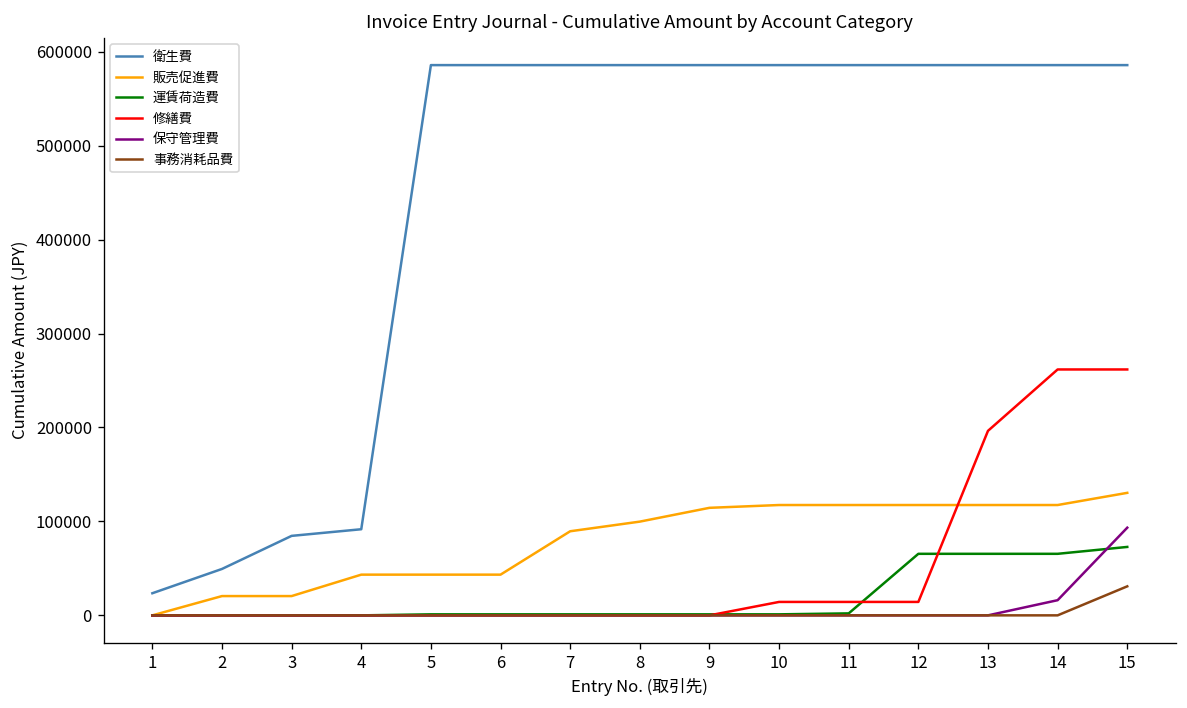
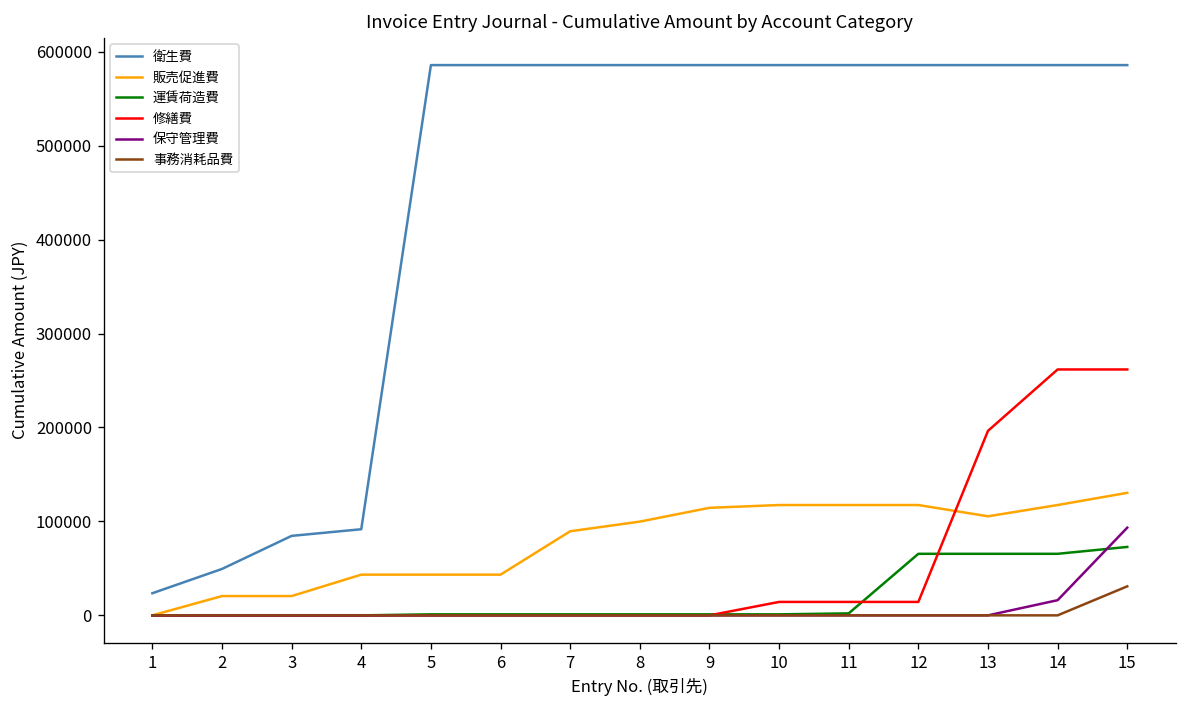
  {
    "衛生費": {
      "1": 20000,
      "2": 50000,
      "3": 80000,
      "4": 90000,
      "5": 590000,
      "6": 590000,
      "7": 590000,
      "8": 590000,
      "9": 590000,
      "10": 590000,
      "11": 590000,
      "12": 590000,
      "13": 590000,
      "14": 590000,
      "15": 590000
    },
    "販売促進費": {
      "2": 20000,
      "3": 20000,
      "4": 40000,
      "5": 40000,
      "6": 40000,
      "7": 90000,
      "8": 100000,
      "9": 110000,
      "10": 120000,
      "11": 120000,
      "12": 120000,
-     "13": 120000,
+     "13": 110000,
      "14": 120000,
      "15": 130000
    },
    "運賃荷造費": {
      "12": 70000,
      "13": 70000,
      "14": 70000,
      "15": 70000
    },
    "修繕費": {
      "10": 10000,
      "11": 10000,
      "12": 10000,
      "13": 200000,
      "14": 260000,
      "15": 260000
    },
    "保守管理費": {
      "14": 20000,
      "15": 90000
    },
    "事務消耗品費": {
      "14": 0,
      "15": 30000
    }
  }
